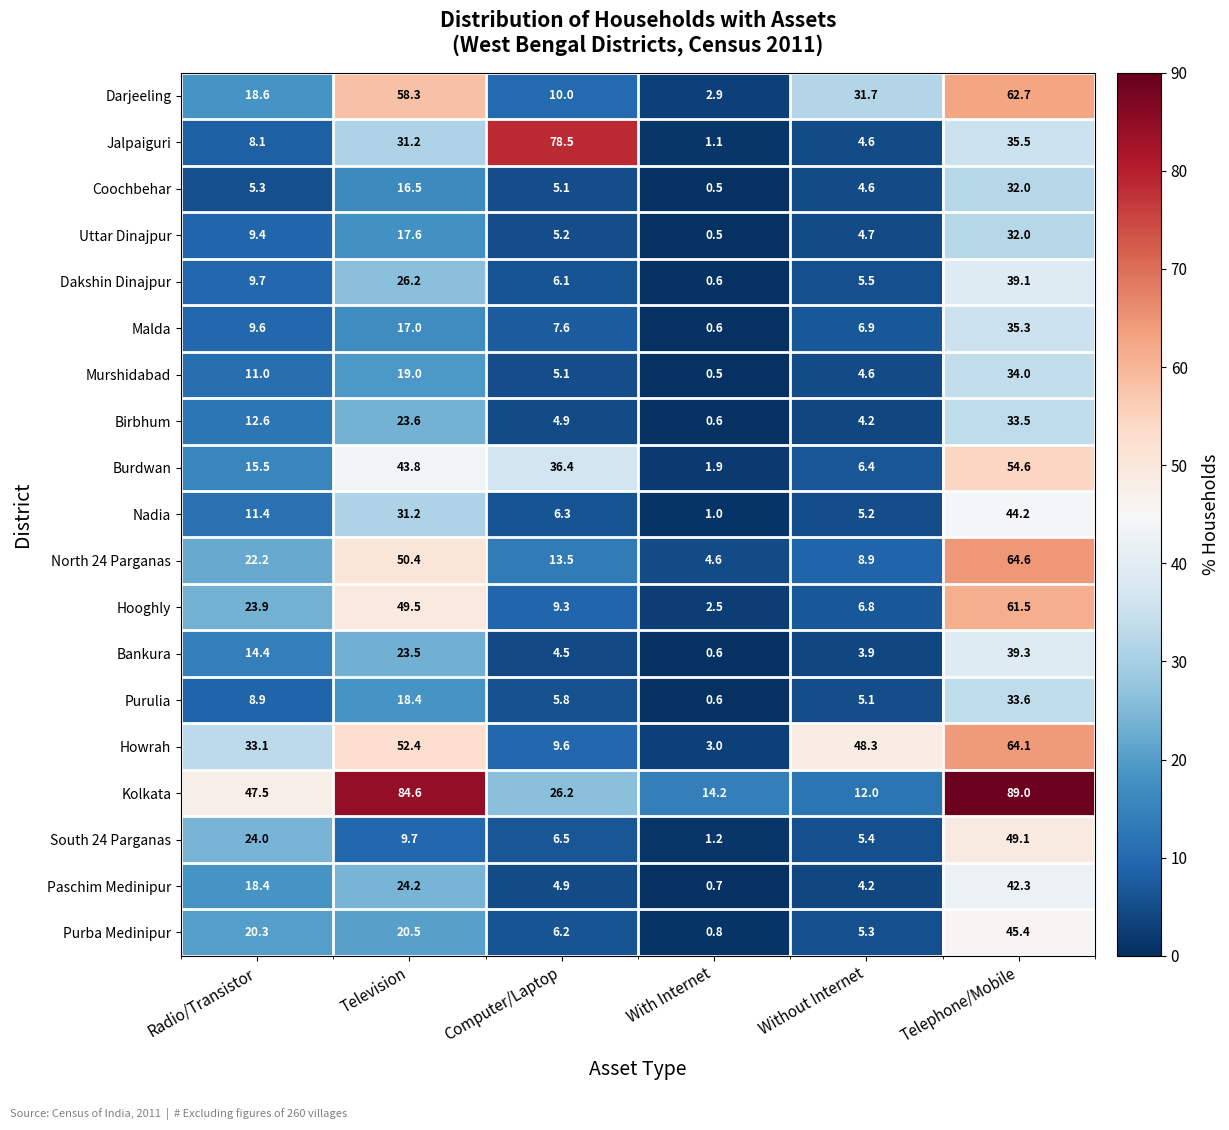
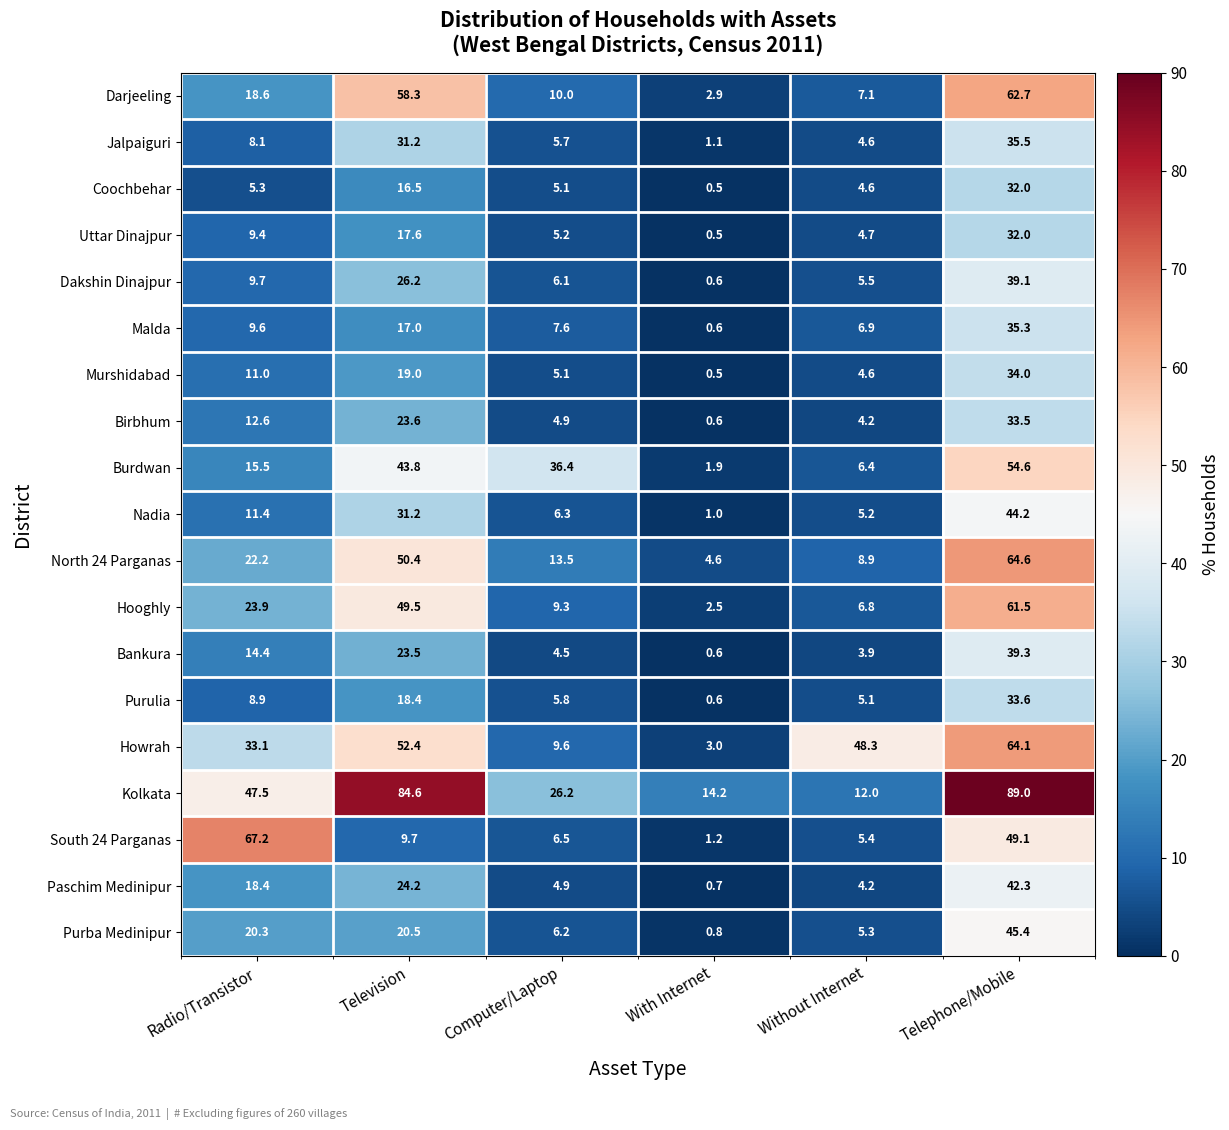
  {
    "Darjeeling": {
      "Radio/Transistor": 18.6,
      "Television": 58.3,
      "Computer/Laptop": 10.0,
      "With Internet": 2.9,
-     "Without Internet": 31.7,
+     "Without Internet": 7.1,
      "Telephone/Mobile": 62.7
    },
    "Jalpaiguri": {
      "Radio/Transistor": 8.1,
      "Television": 31.2,
-     "Computer/Laptop": 78.5,
+     "Computer/Laptop": 5.7,
      "With Internet": 1.1,
      "Without Internet": 4.6,
      "Telephone/Mobile": 35.5
    },
    "Coochbehar": {
      "Radio/Transistor": 5.3,
      "Television": 16.5,
      "Computer/Laptop": 5.1,
      "With Internet": 0.5,
      "Without Internet": 4.6,
      "Telephone/Mobile": 32.0
    },
    "Uttar Dinajpur": {
      "Radio/Transistor": 9.4,
      "Television": 17.6,
      "Computer/Laptop": 5.2,
      "With Internet": 0.5,
      "Without Internet": 4.7,
      "Telephone/Mobile": 32.0
    },
    "Dakshin Dinajpur": {
      "Radio/Transistor": 9.7,
      "Television": 26.2,
      "Computer/Laptop": 6.1,
      "With Internet": 0.6,
      "Without Internet": 5.5,
      "Telephone/Mobile": 39.1
    },
    "Malda": {
      "Radio/Transistor": 9.6,
      "Television": 17.0,
      "Computer/Laptop": 7.6,
      "With Internet": 0.6,
      "Without Internet": 6.9,
      "Telephone/Mobile": 35.3
    },
    "Murshidabad": {
      "Radio/Transistor": 11.0,
      "Television": 19.0,
      "Computer/Laptop": 5.1,
      "With Internet": 0.5,
      "Without Internet": 4.6,
      "Telephone/Mobile": 34.0
    },
    "Birbhum": {
      "Radio/Transistor": 12.6,
      "Television": 23.6,
      "Computer/Laptop": 4.9,
      "With Internet": 0.6,
      "Without Internet": 4.2,
      "Telephone/Mobile": 33.5
    },
    "Burdwan": {
      "Radio/Transistor": 15.5,
      "Television": 43.8,
      "Computer/Laptop": 36.4,
      "With Internet": 1.9,
      "Without Internet": 6.4,
      "Telephone/Mobile": 54.6
    },
    "Nadia": {
      "Radio/Transistor": 11.4,
      "Television": 31.2,
      "Computer/Laptop": 6.3,
      "With Internet": 1.0,
      "Without Internet": 5.2,
      "Telephone/Mobile": 44.2
    },
    "North 24 Parganas": {
      "Radio/Transistor": 22.2,
      "Television": 50.4,
      "Computer/Laptop": 13.5,
      "With Internet": 4.6,
      "Without Internet": 8.9,
      "Telephone/Mobile": 64.6
    },
    "Hooghly": {
      "Radio/Transistor": 23.9,
      "Television": 49.5,
      "Computer/Laptop": 9.3,
      "With Internet": 2.5,
      "Without Internet": 6.8,
      "Telephone/Mobile": 61.5
    },
    "Bankura": {
      "Radio/Transistor": 14.4,
      "Television": 23.5,
      "Computer/Laptop": 4.5,
      "With Internet": 0.6,
      "Without Internet": 3.9,
      "Telephone/Mobile": 39.3
    },
    "Purulia": {
      "Radio/Transistor": 8.9,
      "Television": 18.4,
      "Computer/Laptop": 5.8,
      "With Internet": 0.6,
      "Without Internet": 5.1,
      "Telephone/Mobile": 33.6
    },
    "Howrah": {
      "Radio/Transistor": 33.1,
      "Television": 52.4,
      "Computer/Laptop": 9.6,
      "With Internet": 3.0,
      "Without Internet": 48.3,
      "Telephone/Mobile": 64.1
    },
    "Kolkata": {
      "Radio/Transistor": 47.5,
      "Television": 84.6,
      "Computer/Laptop": 26.2,
      "With Internet": 14.2,
      "Without Internet": 12.0,
      "Telephone/Mobile": 89.0
    },
    "South 24 Parganas": {
-     "Radio/Transistor": 24.0,
+     "Radio/Transistor": 67.2,
      "Television": 9.7,
      "Computer/Laptop": 6.5,
      "With Internet": 1.2,
      "Without Internet": 5.4,
      "Telephone/Mobile": 49.1
    },
    "Paschim Medinipur": {
      "Radio/Transistor": 18.4,
      "Television": 24.2,
      "Computer/Laptop": 4.9,
      "With Internet": 0.7,
      "Without Internet": 4.2,
      "Telephone/Mobile": 42.3
    },
    "Purba Medinipur": {
      "Radio/Transistor": 20.3,
      "Television": 20.5,
      "Computer/Laptop": 6.2,
      "With Internet": 0.8,
      "Without Internet": 5.3,
      "Telephone/Mobile": 45.4
    }
  }
